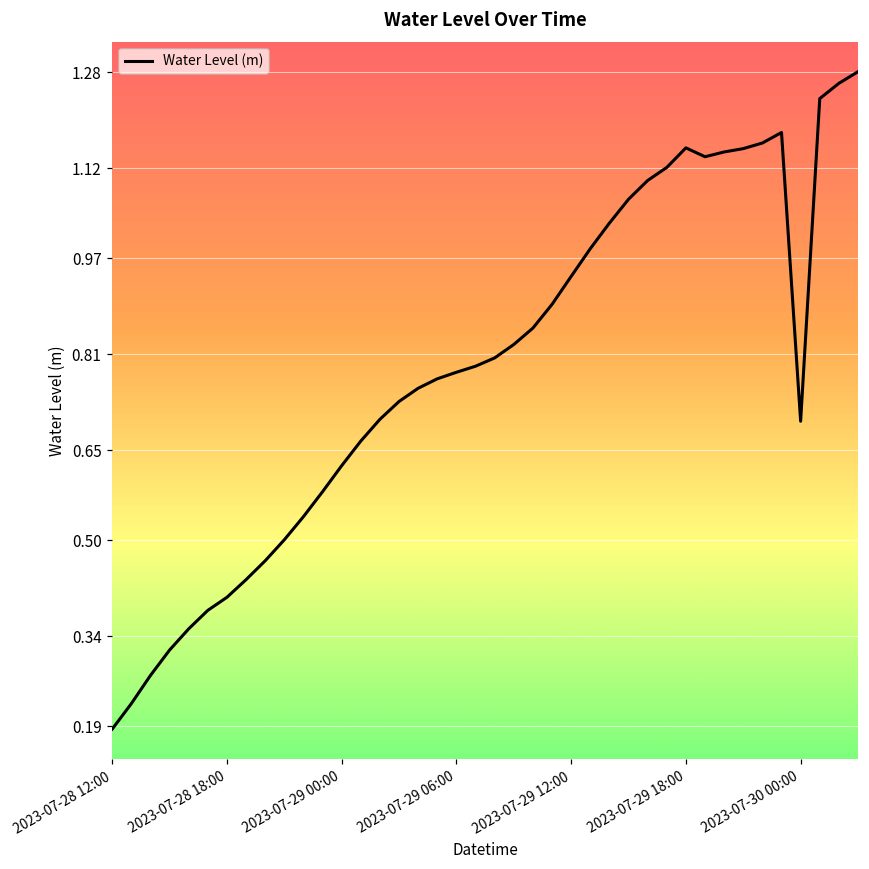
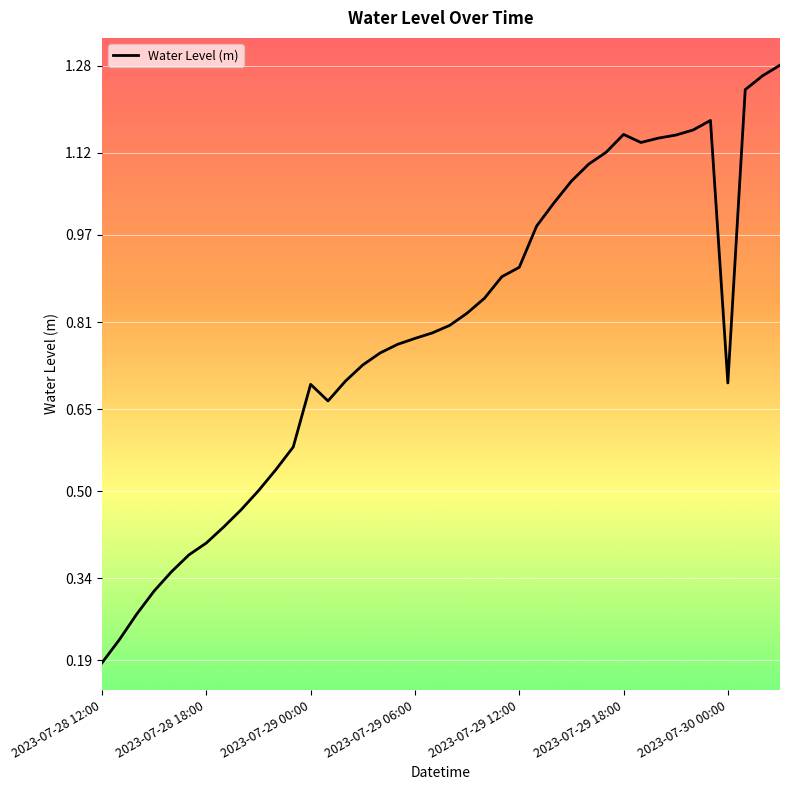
  {
    "2023-07-28 12:00": 0.19,
    "2023-07-28 18:00": 0.41,
-   "2023-07-29 00:00": 0.62,
+   "2023-07-29 00:00": 0.70,
    "2023-07-29 06:00": 0.78,
-   "2023-07-29 12:00": 0.94,
+   "2023-07-29 12:00": 0.91,
    "2023-07-29 18:00": 1.15,
    "2023-07-30 00:00": 0.70
  }
